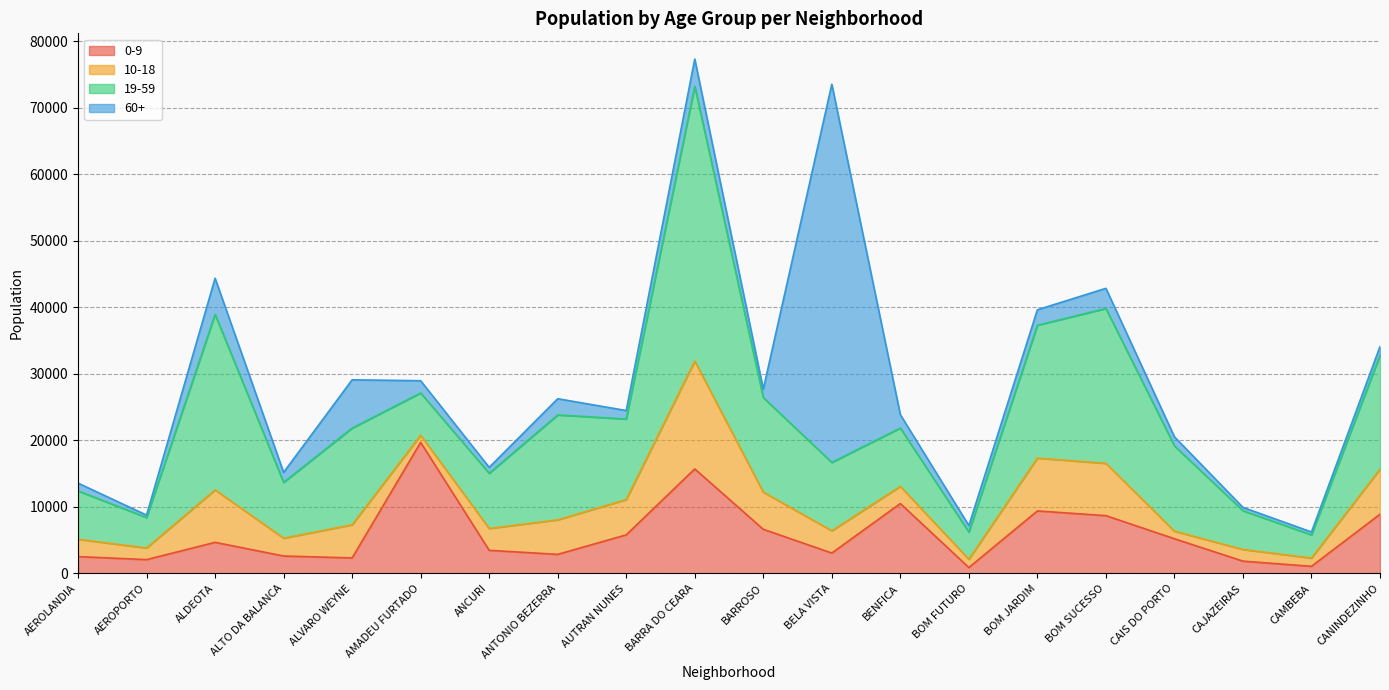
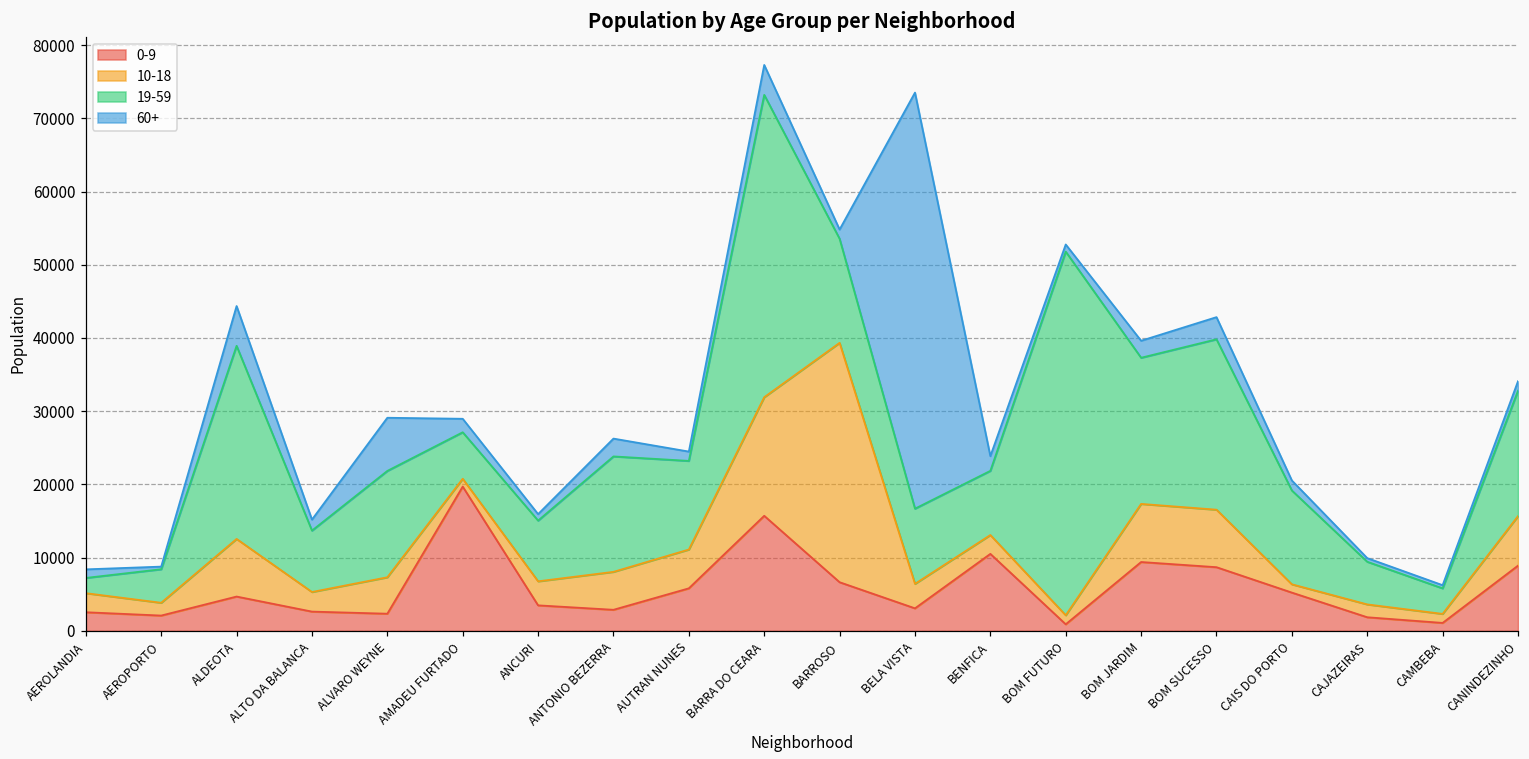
  {
    "0-9": {
      "AEROLANDIA": 3000,
      "AEROPORTO": 2000,
      "ALDEOTA": 5000,
      "ALTO DA BALANCA": 3000,
      "ALVARO WEYNE": 2000,
      "AMADEU FURTADO": 20000,
      "ANCURI": 3000,
      "ANTONIO BEZERRA": 3000,
      "AUTRAN NUNES": 6000,
      "BARRA DO CEARA": 16000,
      "BARROSO": 7000,
      "BELA VISTA": 3000,
      "BENFICA": 11000,
      "BOM FUTURO": 1000,
      "BOM JARDIM": 9000,
      "BOM SUCESSO": 9000,
      "CAIS DO PORTO": 5000,
      "CAJAZEIRAS": 2000,
      "CAMBEBA": 1000,
      "CANINDEZINHO": 9000
    },
    "10-18": {
      "AEROLANDIA": 3000,
      "AEROPORTO": 2000,
      "ALDEOTA": 8000,
      "ALTO DA BALANCA": 3000,
      "ALVARO WEYNE": 5000,
      "AMADEU FURTADO": 1000,
      "ANCURI": 3000,
      "ANTONIO BEZERRA": 5000,
      "AUTRAN NUNES": 5000,
      "BARRA DO CEARA": 16000,
-     "BARROSO": 6000,
+     "BARROSO": 33000,
      "BELA VISTA": 3000,
      "BENFICA": 3000,
      "BOM FUTURO": 1000,
      "BOM JARDIM": 8000,
      "BOM SUCESSO": 8000,
      "CAIS DO PORTO": 1000,
      "CAJAZEIRAS": 2000,
      "CAMBEBA": 1000,
      "CANINDEZINHO": 7000
    },
    "19-59": {
-     "AEROLANDIA": 7000,
+     "AEROLANDIA": 2000,
      "ALDEOTA": 26000,
      "ALTO DA BALANCA": 8000,
      "ALVARO WEYNE": 15000,
      "AMADEU FURTADO": 6000,
      "ANCURI": 8000,
      "ANTONIO BEZERRA": 16000,
      "AUTRAN NUNES": 12000,
      "BARRA DO CEARA": 41000,
      "BARROSO": 14000,
      "BELA VISTA": 10000,
      "BENFICA": 9000,
-     "BOM FUTURO": 4000,
+     "BOM FUTURO": 50000,
      "BOM JARDIM": 20000,
      "BOM SUCESSO": 23000,
      "CAIS DO PORTO": 13000,
      "CAJAZEIRAS": 6000,
      "CAMBEBA": 3000,
      "CANINDEZINHO": 17000
    },
    "60+": {
      "AEROLANDIA": 1000,
      "ALDEOTA": 5000,
      "ALTO DA BALANCA": 2000,
      "ALVARO WEYNE": 7000,
      "AMADEU FURTADO": 2000,
      "ANCURI": 1000,
      "ANTONIO BEZERRA": 2000,
      "AUTRAN NUNES": 1000,
      "BARRA DO CEARA": 4000,
      "BARROSO": 1000,
      "BELA VISTA": 57000,
      "BENFICA": 2000,
      "BOM FUTURO": 1000,
      "BOM JARDIM": 2000,
      "BOM SUCESSO": 3000,
      "CAIS DO PORTO": 1000,
      "CAJAZEIRAS": 0,
      "CAMBEBA": 0,
      "CANINDEZINHO": 1000
    }
  }
